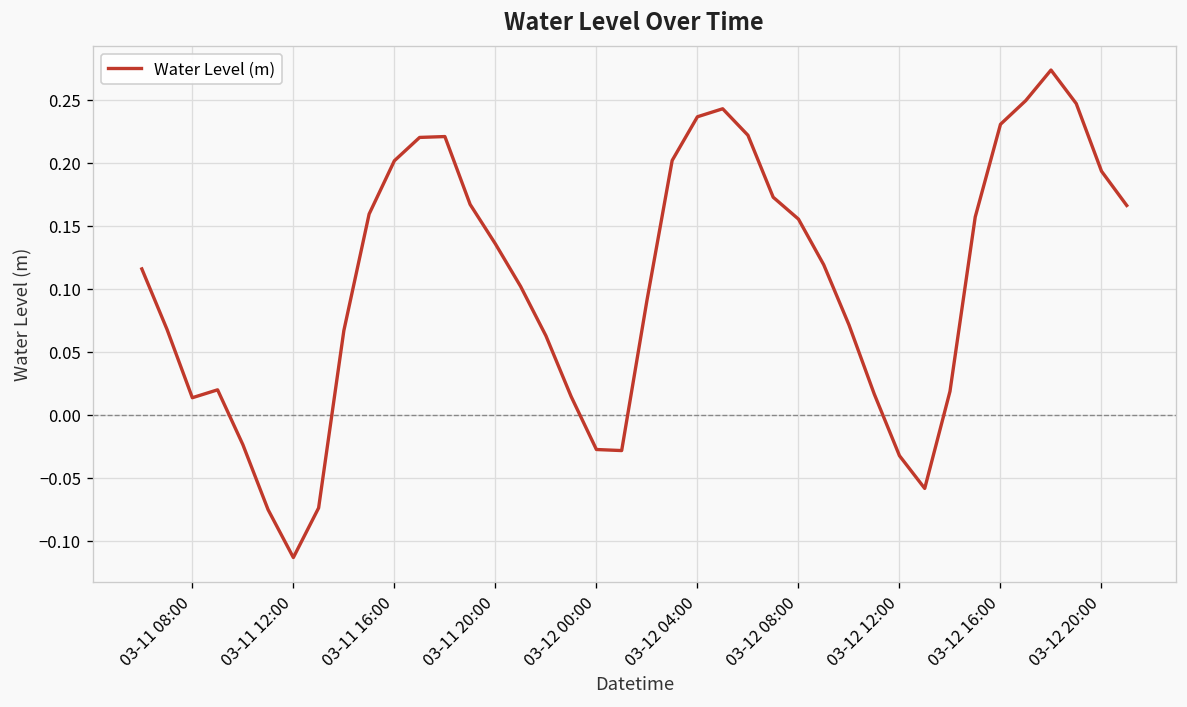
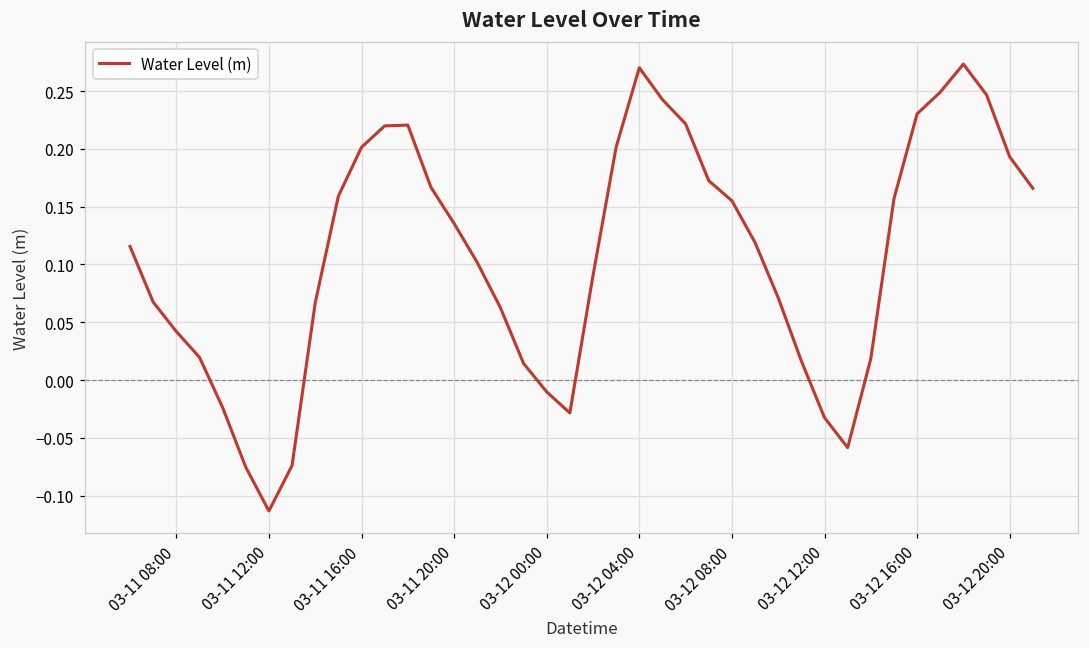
  {
-   "03-11 08:00": 0.013,
+   "03-11 08:00": 0.042,
    "03-11 12:00": -0.113,
    "03-11 16:00": 0.201,
    "03-11 20:00": 0.135,
-   "03-12 00:00": -0.028,
-   "03-12 04:00": 0.236,
+   "03-12 00:00": -0.010,
+   "03-12 04:00": 0.270,
    "03-12 08:00": 0.155,
    "03-12 12:00": -0.033,
    "03-12 16:00": 0.230,
    "03-12 20:00": 0.193
  }
